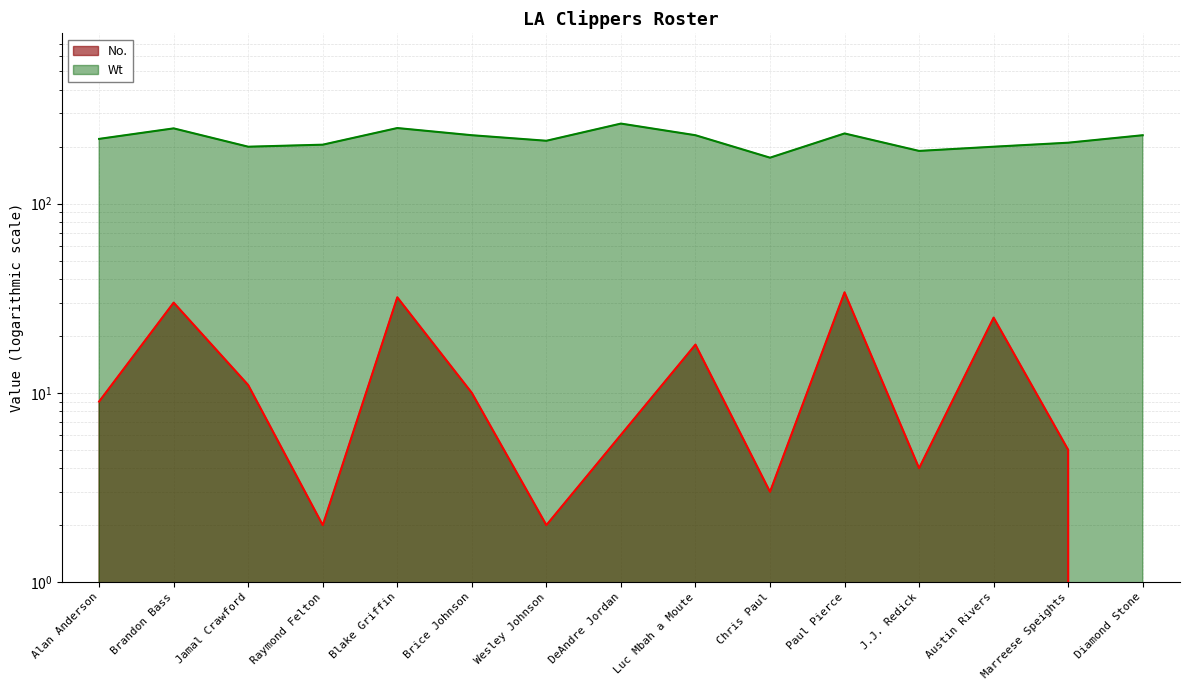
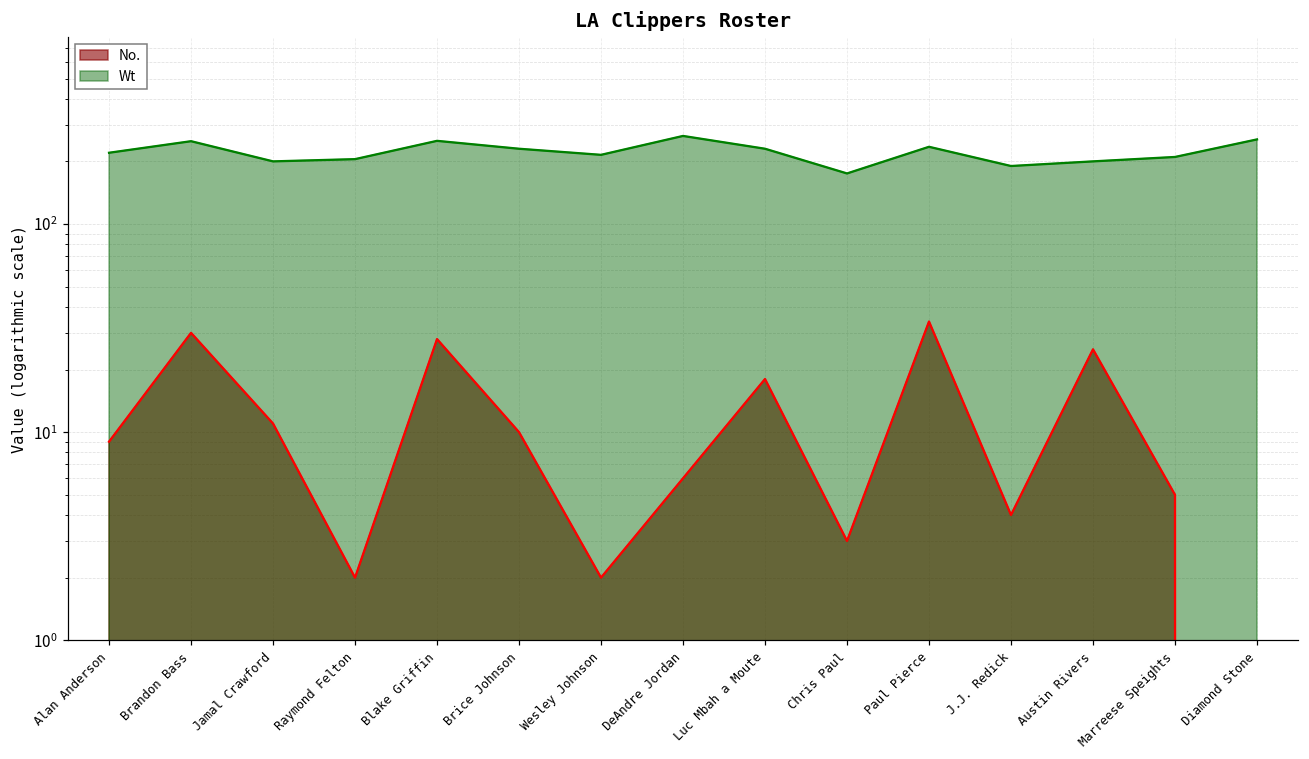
  {
    "No.": {
      "Alan Anderson": 9,
      "Brandon Bass": 30,
      "Jamal Crawford": 11,
      "Raymond Felton": 2,
-     "Blake Griffin": 32,
+     "Blake Griffin": 28,
      "Brice Johnson": 10,
      "Wesley Johnson": 2,
      "DeAndre Jordan": 6,
      "Luc Mbah a Moute": 18,
      "Chris Paul": 3,
      "Paul Pierce": 34,
      "J.J. Redick": 4,
      "Austin Rivers": 25,
      "Marreese Speights": 5
    },
    "Wt": {
      "Alan Anderson": 220,
      "Brandon Bass": 250,
      "Jamal Crawford": 200,
      "Raymond Felton": 210,
      "Blake Griffin": 250,
      "Brice Johnson": 230,
      "Wesley Johnson": 220,
      "DeAndre Jordan": 270,
      "Luc Mbah a Moute": 230,
      "Chris Paul": 180,
      "Paul Pierce": 240,
      "J.J. Redick": 190,
      "Austin Rivers": 200,
      "Marreese Speights": 210,
-     "Diamond Stone": 230
+     "Diamond Stone": 260
    }
  }
